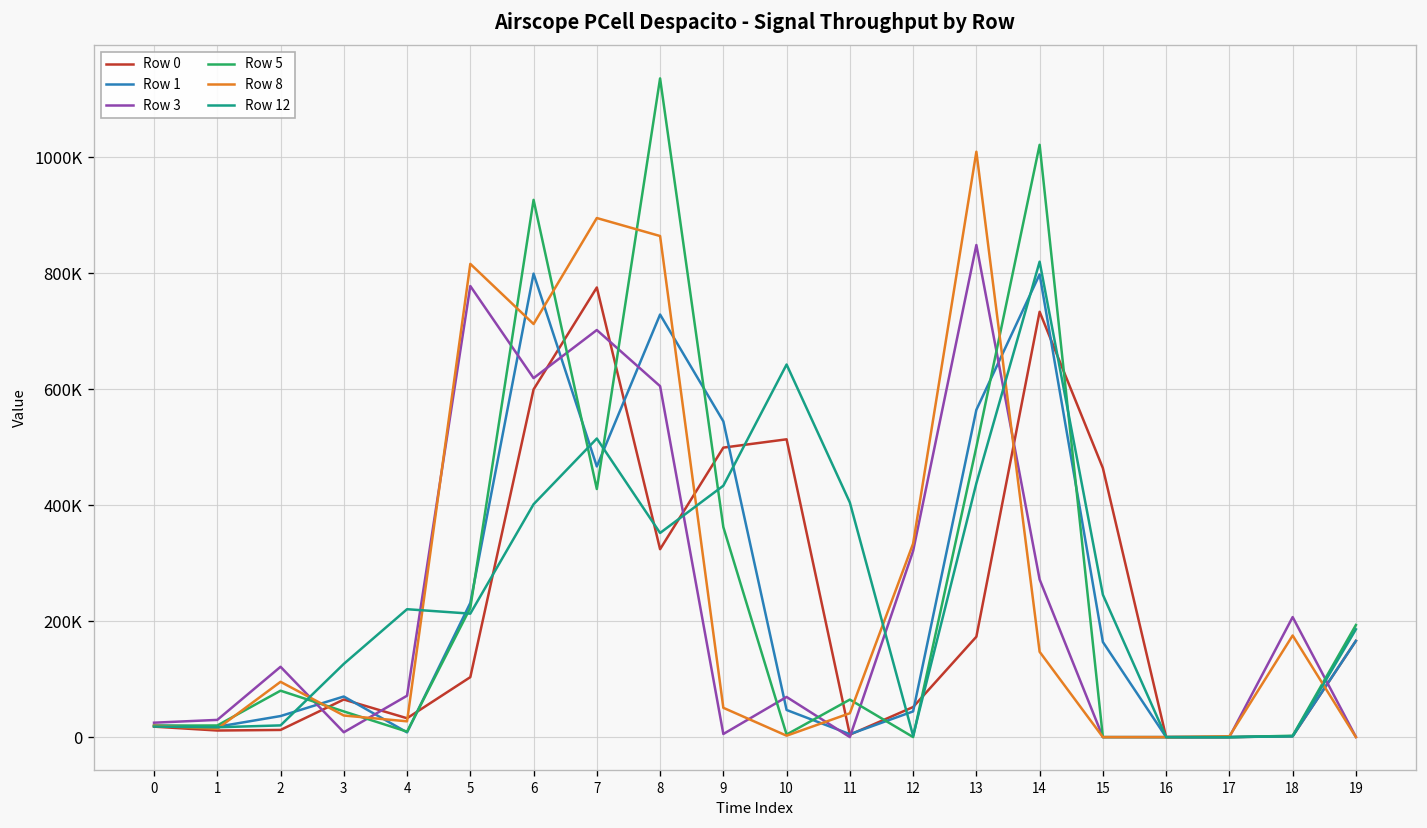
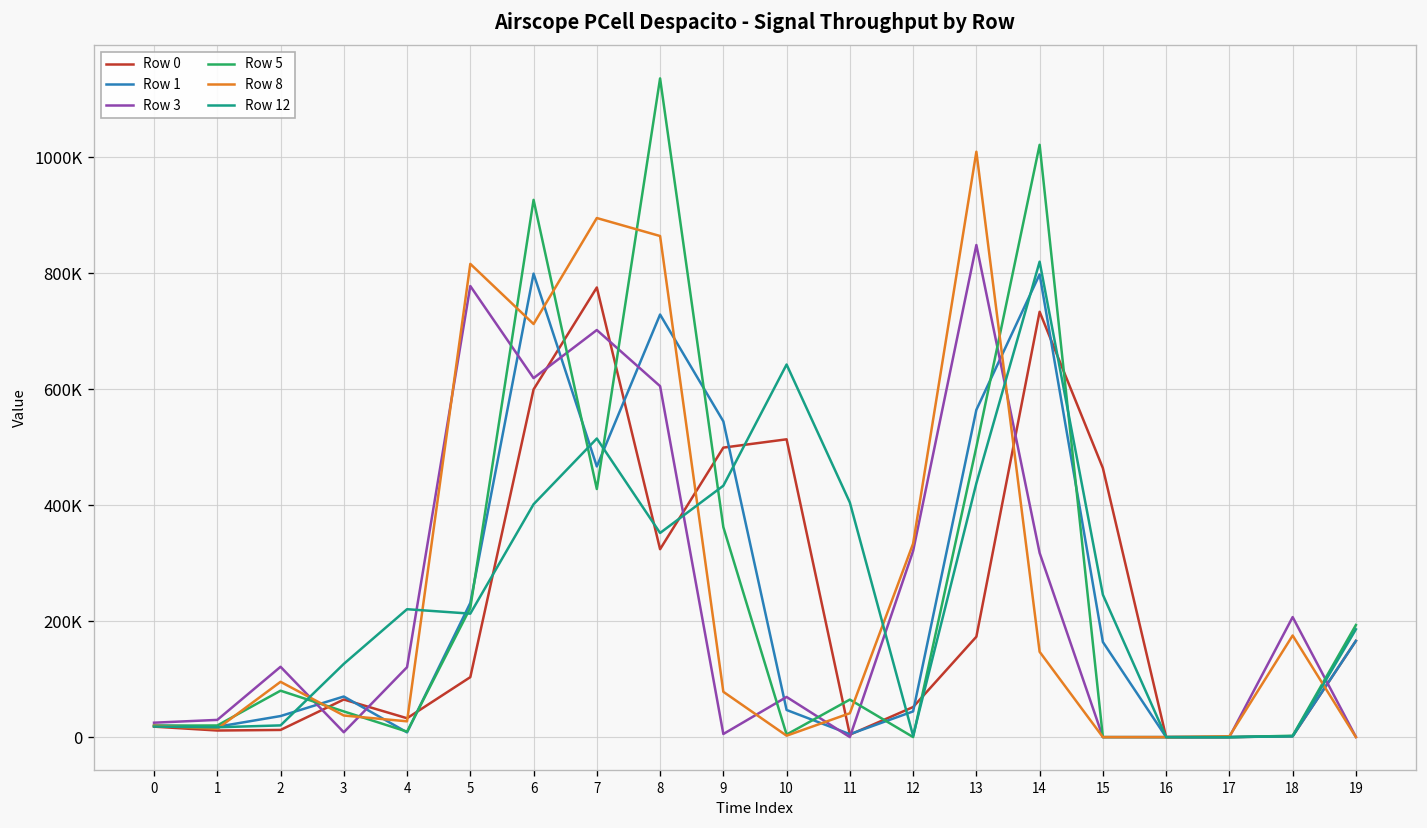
  {
    "Row 0": {
      "2": 10000,
      "4": 30000,
      "5": 100000,
      "6": 600000,
      "7": 780000,
      "8": 320000,
      "9": 500000,
      "10": 510000,
      "12": 50000,
      "13": 170000,
      "14": 730000,
      "15": 460000
    },
    "Row 1": {
      "2": 40000,
      "5": 230000,
      "6": 800000,
      "7": 470000,
      "8": 730000,
      "9": 540000,
      "10": 50000,
      "12": 40000,
      "13": 560000,
      "14": 800000,
      "15": 160000
    },
    "Row 3": {
      "1": 30000,
      "2": 120000,
      "3": 10000,
-     "4": 70000,
+     "4": 120000,
      "5": 780000,
      "6": 620000,
      "7": 700000,
      "8": 610000,
      "9": 10000,
      "10": 70000,
      "12": 320000,
      "13": 850000,
-     "14": 270000,
+     "14": 320000,
      "18": 210000
    },
    "Row 8": {
      "2": 100000,
      "3": 40000,
      "4": 30000,
      "5": 820000,
      "6": 710000,
      "7": 890000,
      "8": 860000,
-     "9": 50000,
+     "9": 80000,
      "11": 40000,
      "12": 330000,
      "13": 1010000,
      "14": 150000,
      "18": 180000
    }
  }
